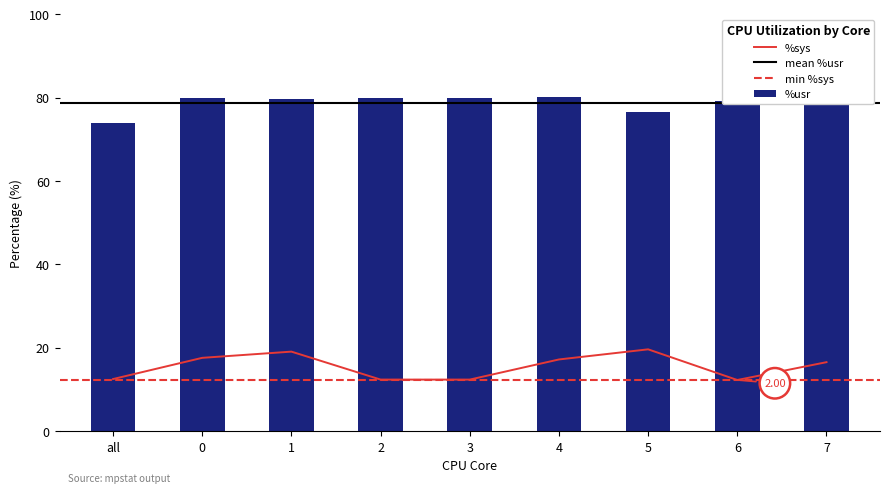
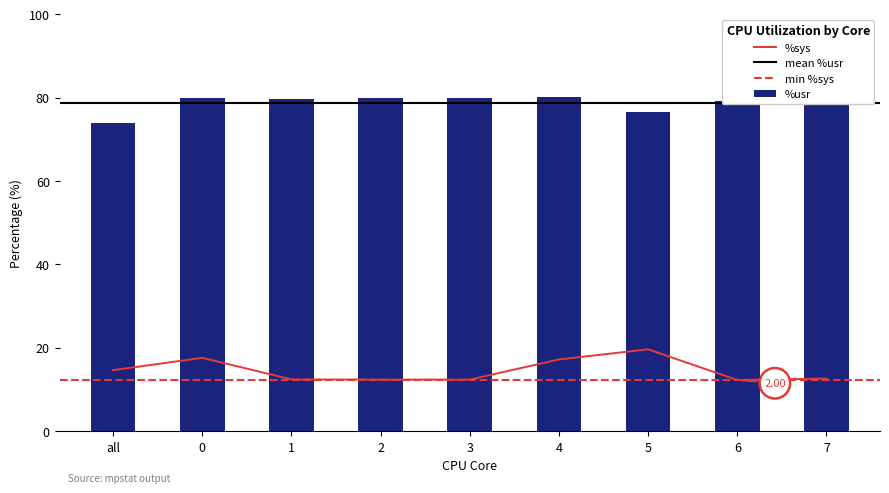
  {
    "%sys": {
-     "all": 12,
+     "all": 15,
      "0": 18,
-     "1": 19,
+     "1": 12,
      "2": 12,
      "3": 12,
      "4": 17,
      "5": 20,
-     "7": 17
+     "7": 13
    },
    "%usr": {
      "all": 74,
      "0": 80,
      "1": 80,
      "2": 80,
      "3": 80,
      "4": 80,
      "5": 77
    }
  }
